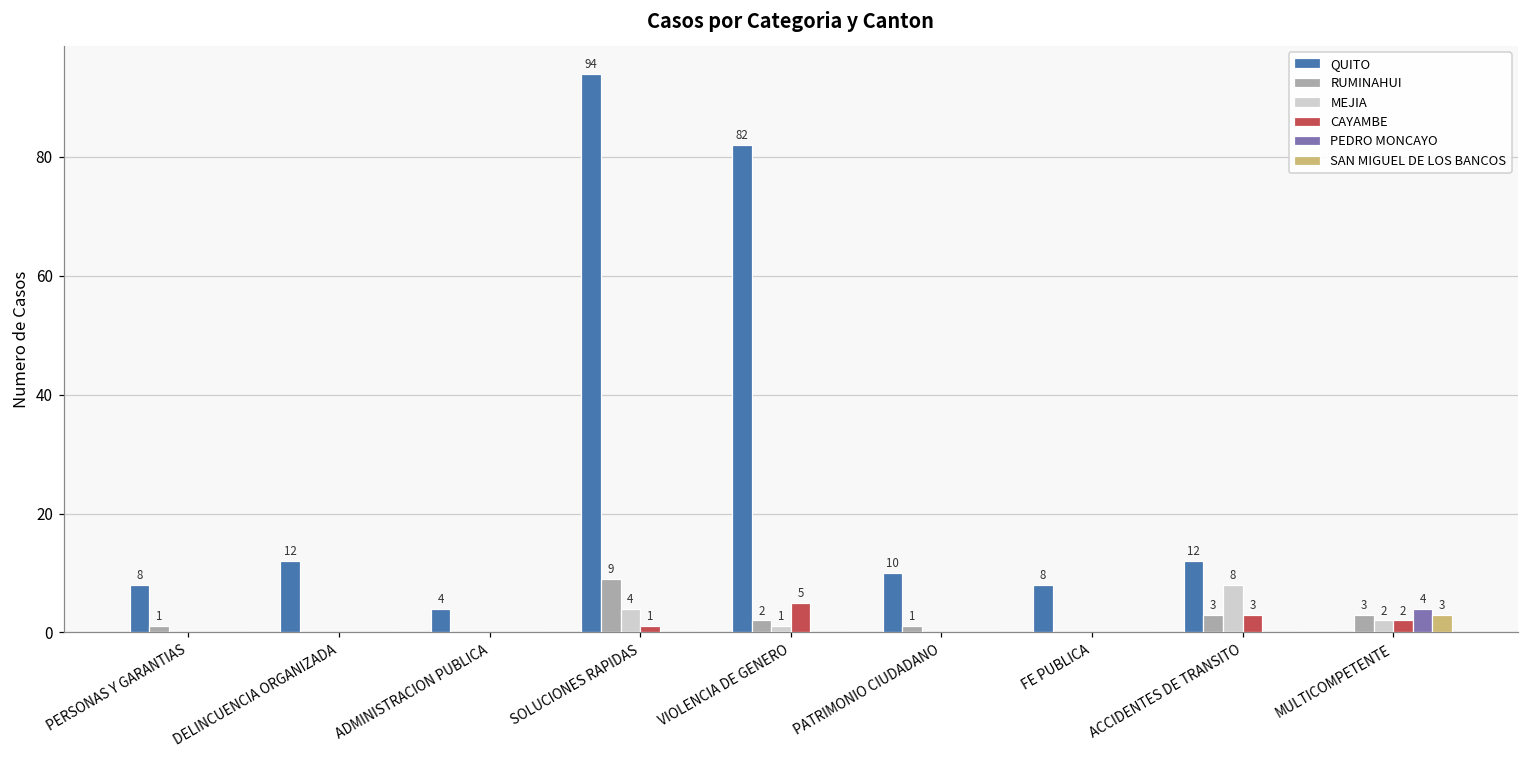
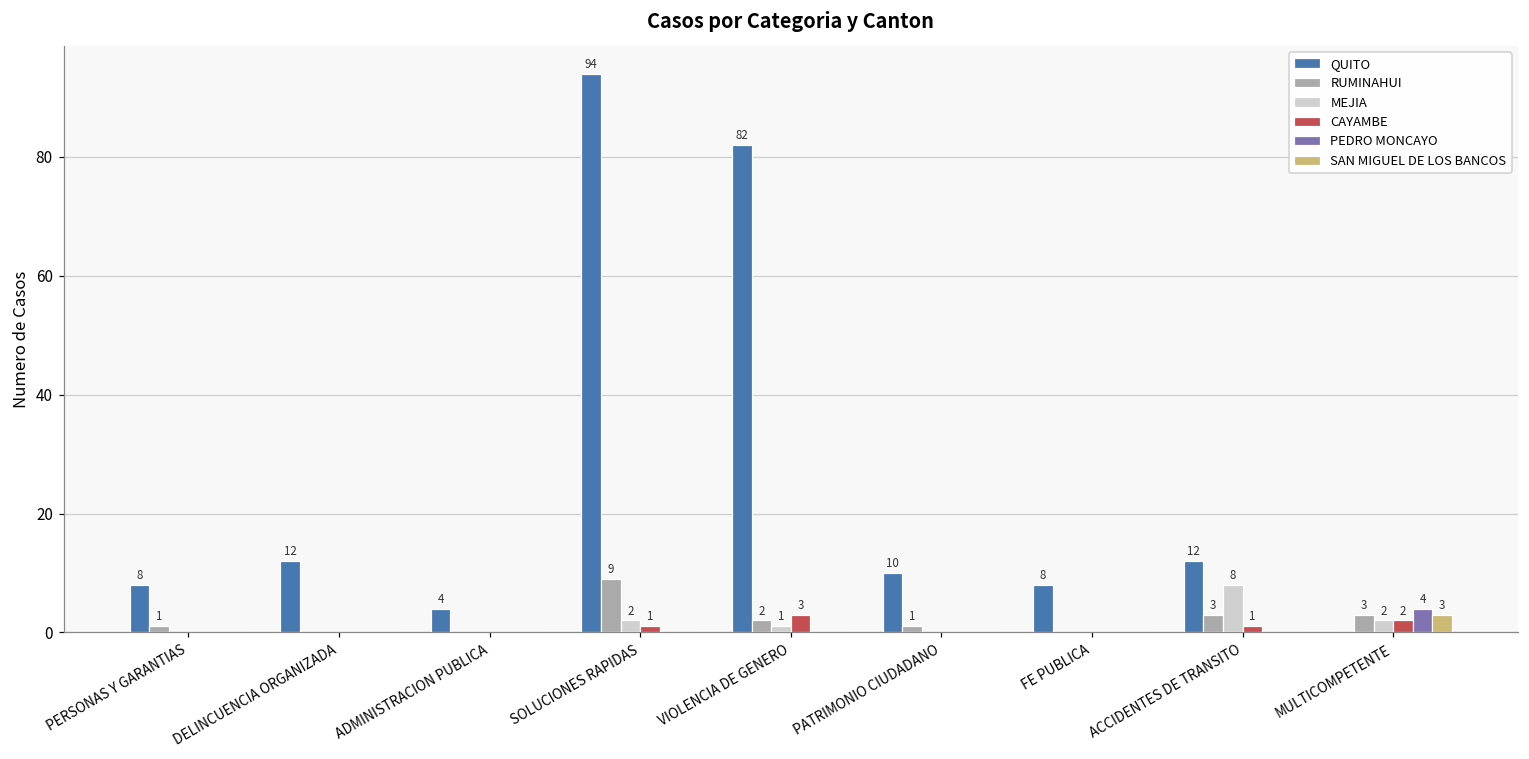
  {
    "RUMINAHUI": {
      "PERSONAS Y GARANTIAS": 1,
      "SOLUCIONES RAPIDAS": 9,
      "VIOLENCIA DE GENERO": 2,
      "PATRIMONIO CIUDADANO": 1,
      "ACCIDENTES DE TRANSITO": 3,
      "MULTICOMPETENTE": 3
    },
    "MEJIA": {
-     "SOLUCIONES RAPIDAS": 4,
+     "SOLUCIONES RAPIDAS": 2,
      "VIOLENCIA DE GENERO": 1,
      "ACCIDENTES DE TRANSITO": 8,
      "MULTICOMPETENTE": 2
    },
    "CAYAMBE": {
      "SOLUCIONES RAPIDAS": 1,
-     "VIOLENCIA DE GENERO": 5,
-     "ACCIDENTES DE TRANSITO": 3,
+     "VIOLENCIA DE GENERO": 3,
+     "ACCIDENTES DE TRANSITO": 1,
      "MULTICOMPETENTE": 2
    },
    "SAN MIGUEL DE LOS BANCOS": {
      "MULTICOMPETENTE": 3
    }
  }
